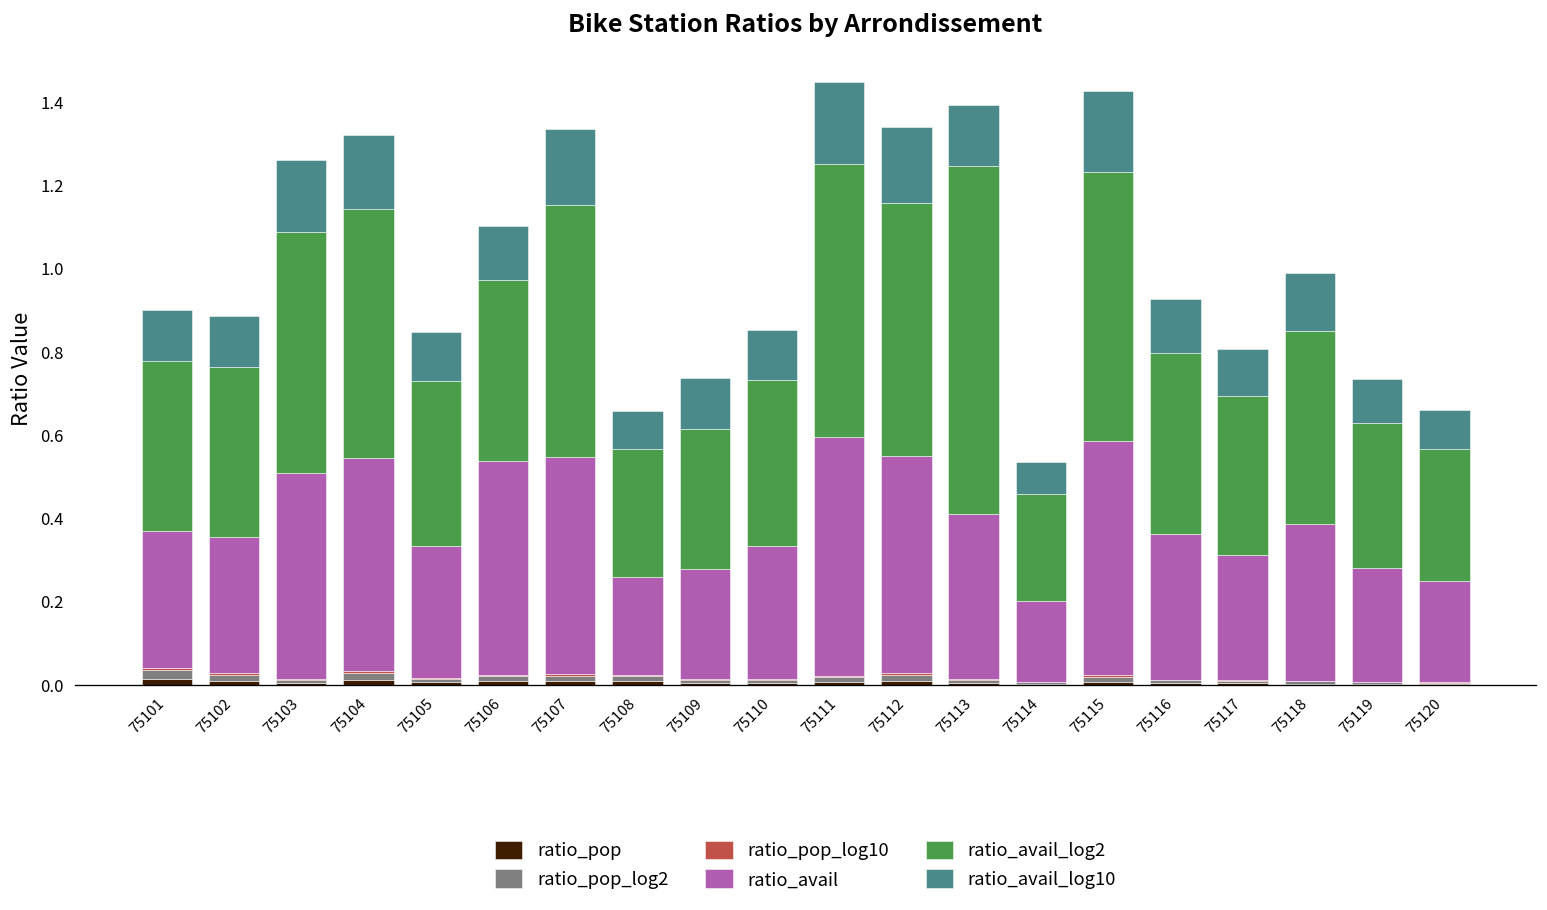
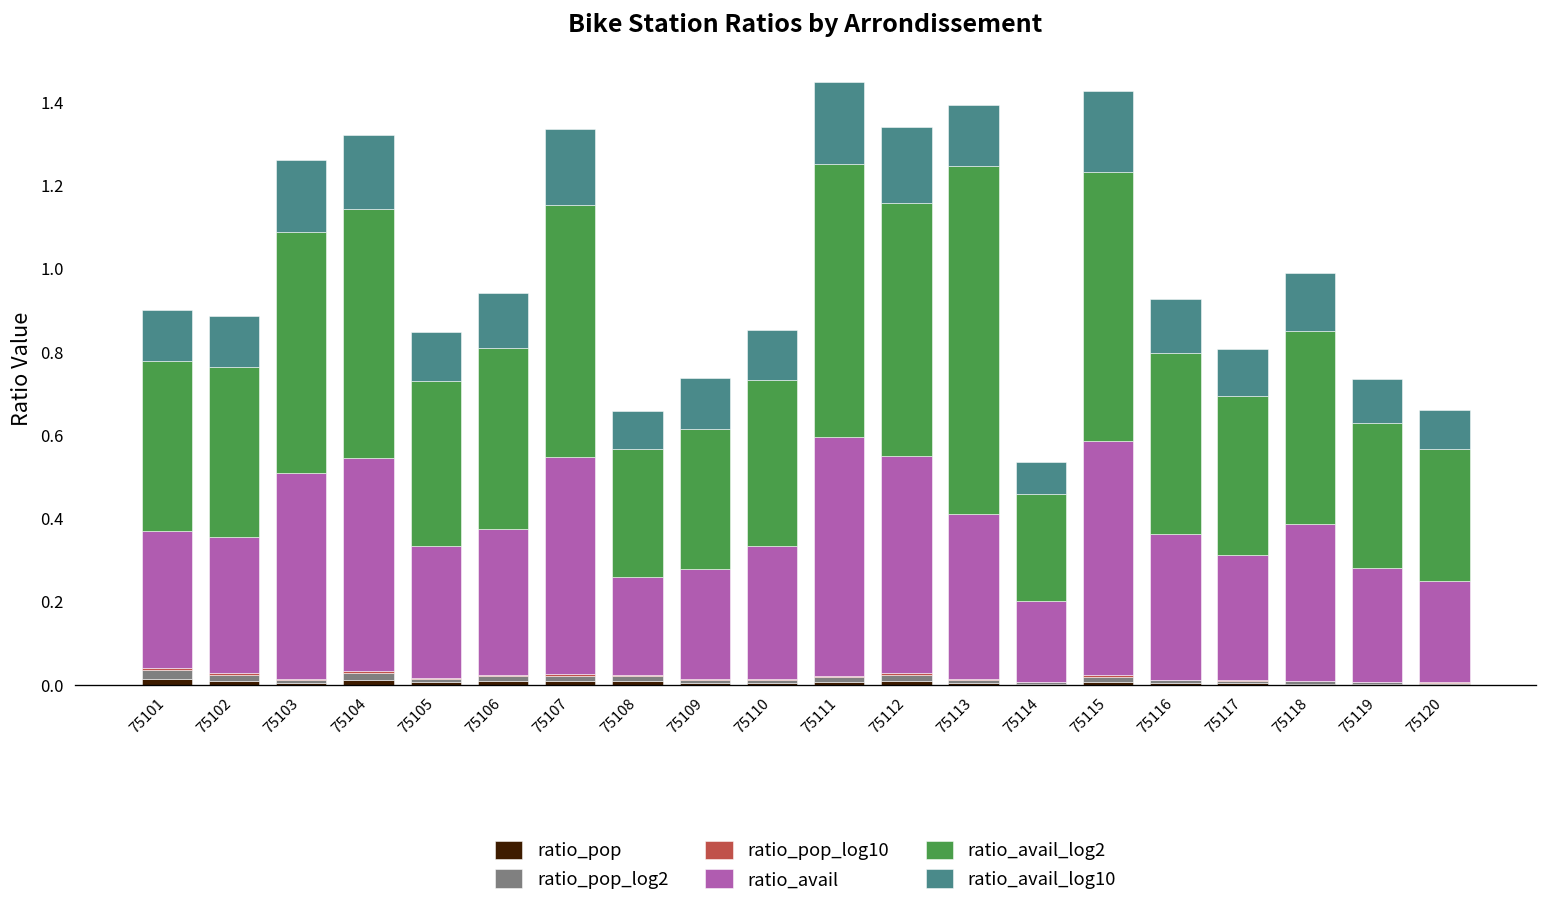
  {
    "ratio_pop": {
      "75101": 0.01,
      "75102": 0.01,
      "75104": 0.01,
      "75106": 0.01,
      "75107": 0.01,
      "75108": 0.01,
      "75111": 0.01,
      "75112": 0.01,
      "75115": 0.01
    },
    "ratio_avail": {
      "75101": 0.33,
      "75102": 0.33,
      "75103": 0.49,
      "75104": 0.51,
      "75105": 0.32,
-     "75106": 0.51,
+     "75106": 0.35,
      "75107": 0.52,
      "75108": 0.24,
      "75109": 0.26,
      "75110": 0.32,
      "75111": 0.57,
      "75112": 0.52,
      "75113": 0.40,
      "75114": 0.19,
      "75115": 0.56,
      "75116": 0.35,
      "75117": 0.30,
      "75118": 0.38,
      "75119": 0.27,
      "75120": 0.24
    },
    "ratio_avail_log2": {
      "75101": 0.41,
      "75102": 0.41,
      "75103": 0.58,
      "75104": 0.60,
      "75105": 0.40,
      "75106": 0.43,
      "75107": 0.61,
      "75108": 0.31,
      "75109": 0.34,
      "75110": 0.40,
      "75111": 0.65,
      "75112": 0.61,
      "75113": 0.84,
      "75114": 0.26,
      "75115": 0.65,
      "75116": 0.43,
      "75117": 0.38,
      "75118": 0.46,
      "75119": 0.35,
      "75120": 0.32
    }
  }
